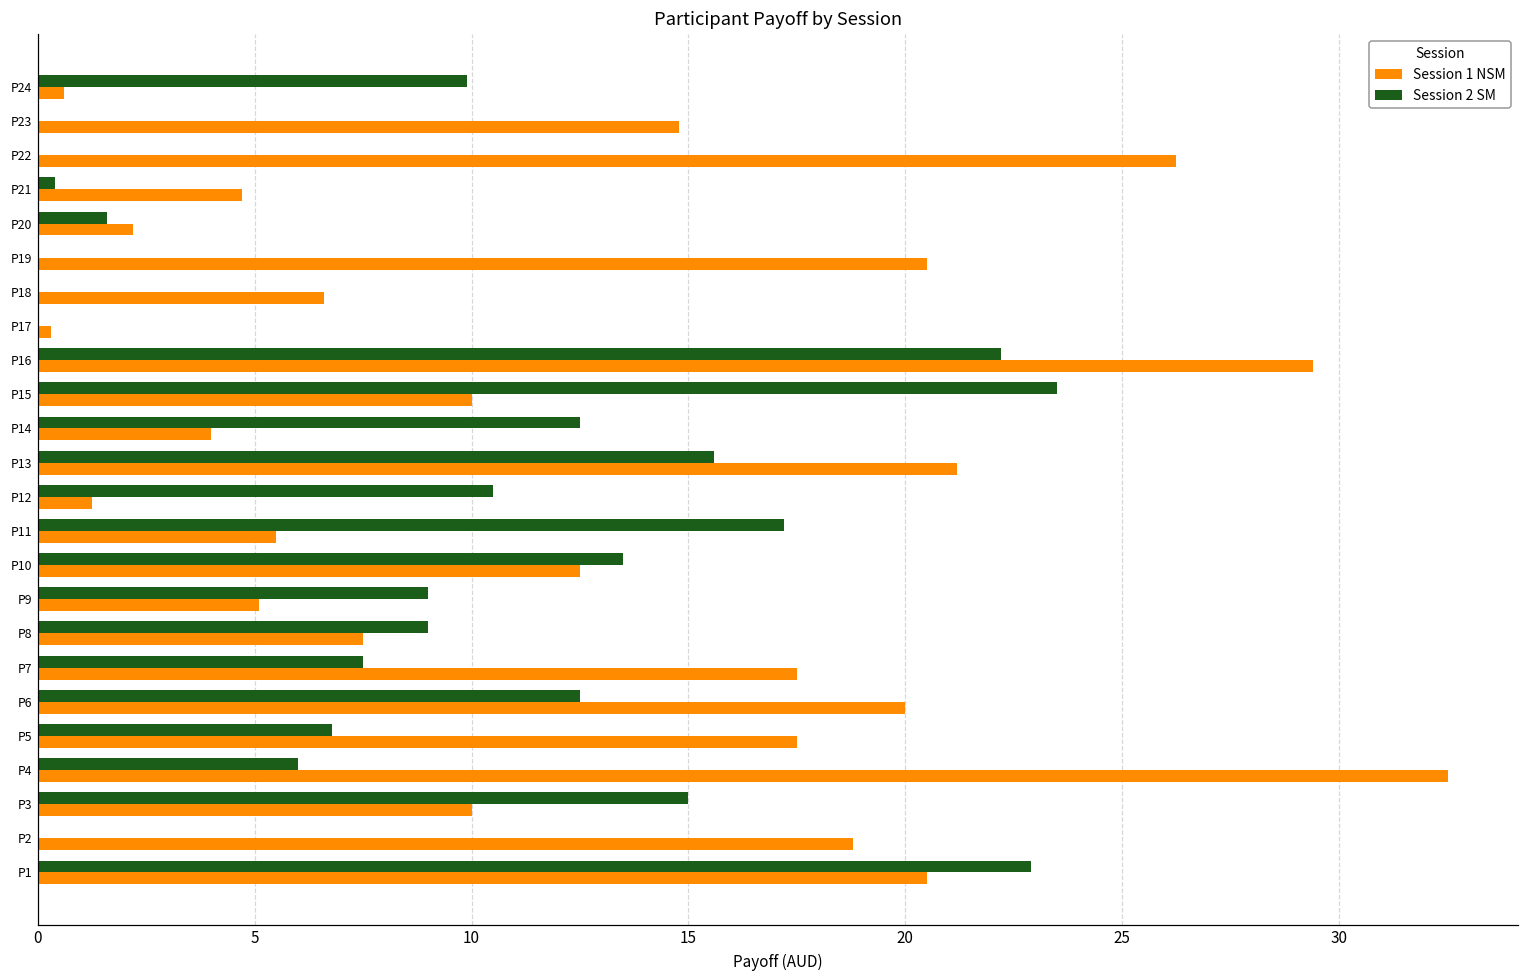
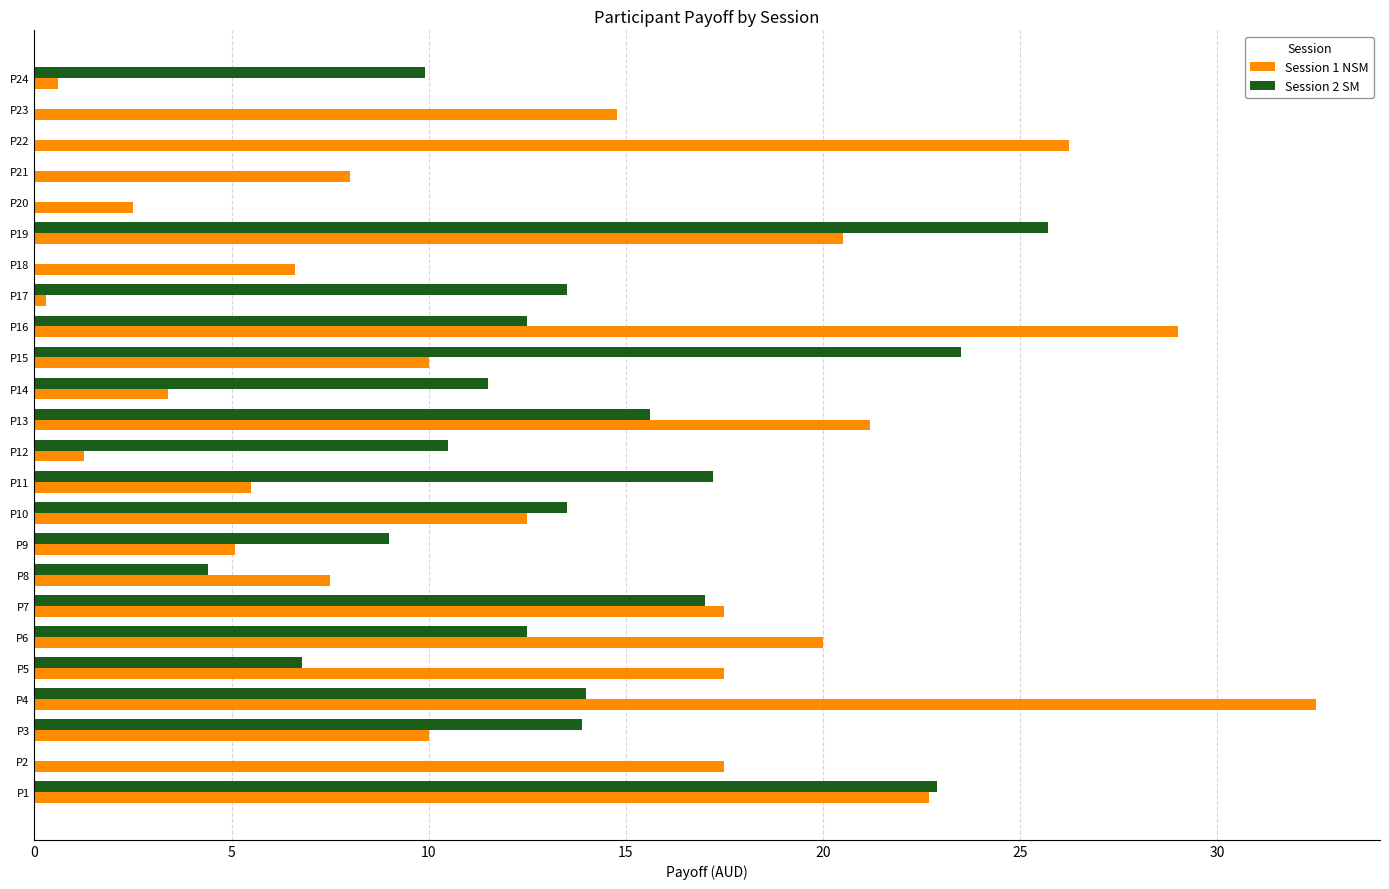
  {
    "Session 1 NSM": {
      "P24": 0.6,
      "P23": 14.8,
      "P22": 26.3,
-     "P21": 4.7,
-     "P20": 2.2,
+     "P21": 8.0,
+     "P20": 2.5,
      "P19": 20.5,
      "P18": 6.6,
      "P17": 0.3,
-     "P16": 29.4,
+     "P16": 29.0,
      "P15": 10.0,
-     "P14": 4.0,
+     "P14": 3.4,
      "P13": 21.2,
      "P12": 1.3,
      "P11": 5.5,
      "P10": 12.5,
      "P9": 5.1,
      "P8": 7.5,
      "P7": 17.5,
      "P6": 20.0,
      "P5": 17.5,
      "P4": 32.5,
      "P3": 10.0,
-     "P2": 18.8,
-     "P1": 20.5
+     "P2": 17.5,
+     "P1": 22.7
    },
    "Session 2 SM": {
      "P24": 9.9,
      "P23": 0.0,
      "P22": 0.0,
-     "P21": 0.4,
-     "P20": 1.6,
-     "P19": 0.0,
+     "P21": 0.0,
+     "P20": 0.0,
+     "P19": 25.7,
      "P18": 0.0,
-     "P17": 0.0,
-     "P16": 22.2,
+     "P17": 13.5,
+     "P16": 12.5,
      "P15": 23.5,
-     "P14": 12.5,
+     "P14": 11.5,
      "P13": 15.6,
      "P12": 10.5,
      "P11": 17.2,
      "P10": 13.5,
      "P9": 9.0,
-     "P8": 9.0,
-     "P7": 7.5,
+     "P8": 4.4,
+     "P7": 17.0,
      "P6": 12.5,
      "P5": 6.8,
-     "P4": 6,
-     "P3": 15.0,
+     "P4": 14,
+     "P3": 13.9,
      "P2": 0.0,
      "P1": 22.9
    }
  }
